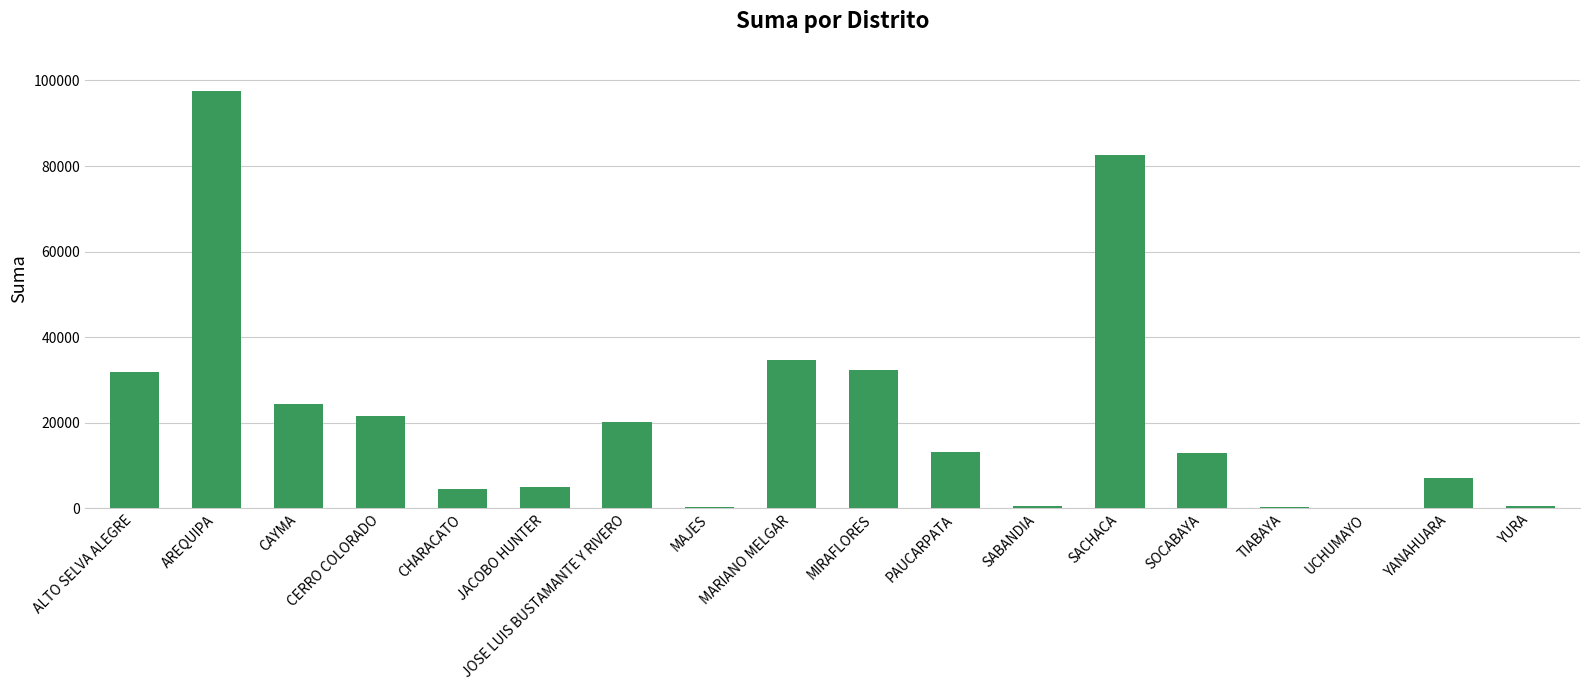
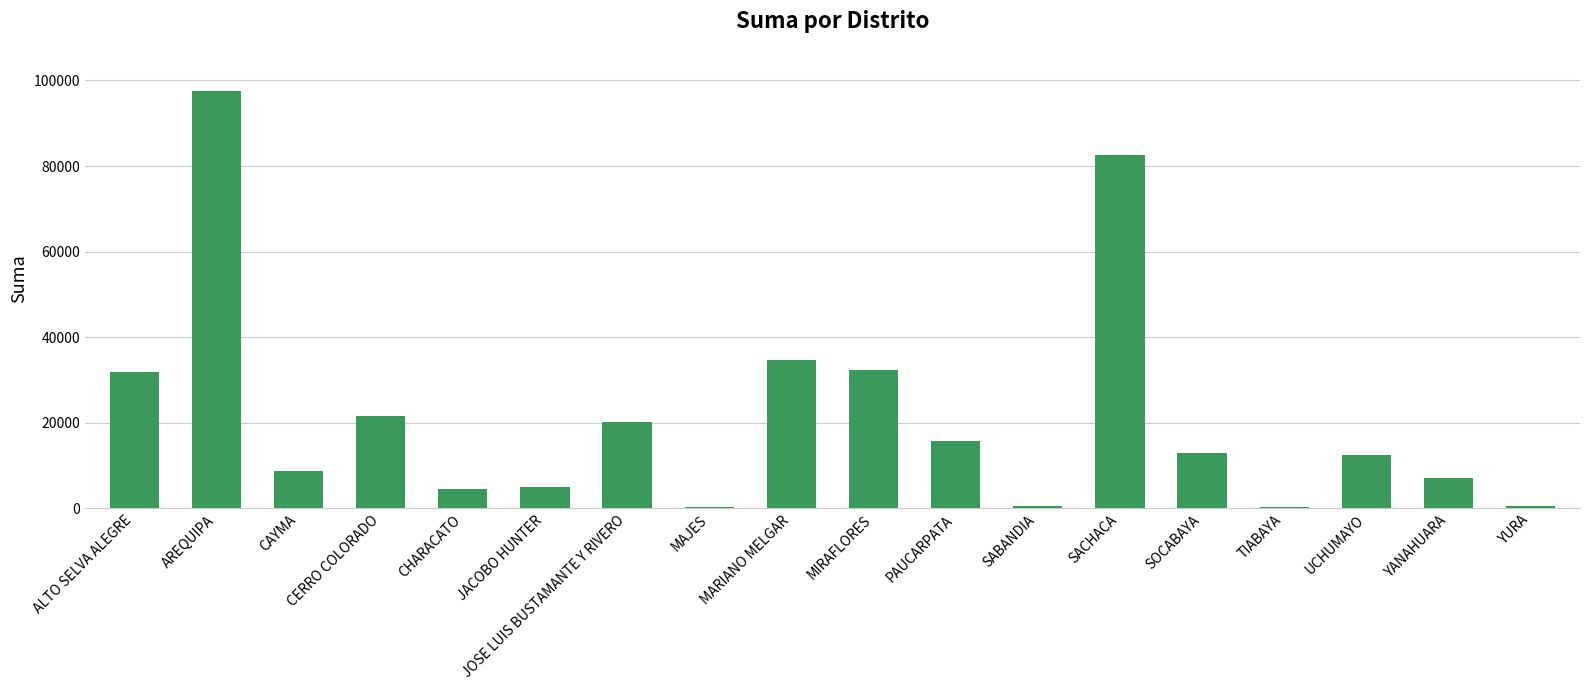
  {
    "ALTO SELVA ALEGRE": 32000,
    "AREQUIPA": 98000,
-   "CAYMA": 24000,
+   "CAYMA": 9000,
    "CERRO COLORADO": 21000,
    "CHARACATO": 5000,
    "JACOBO HUNTER": 5000,
    "JOSE LUIS BUSTAMANTE Y RIVERO": 20000,
    "MARIANO MELGAR": 35000,
    "MIRAFLORES": 32000,
-   "PAUCARPATA": 13000,
+   "PAUCARPATA": 16000,
    "SACHACA": 83000,
    "SOCABAYA": 13000,
-   "UCHUMAYO": 0,
+   "UCHUMAYO": 13000,
    "YANAHUARA": 7000
  }
